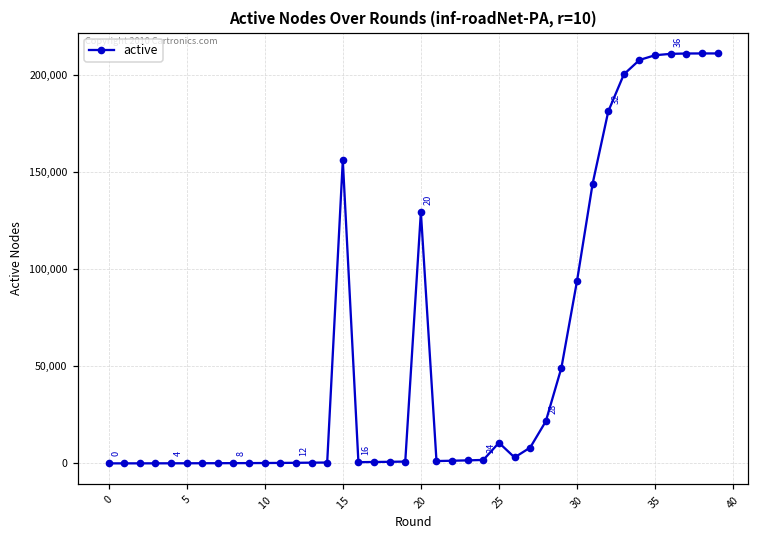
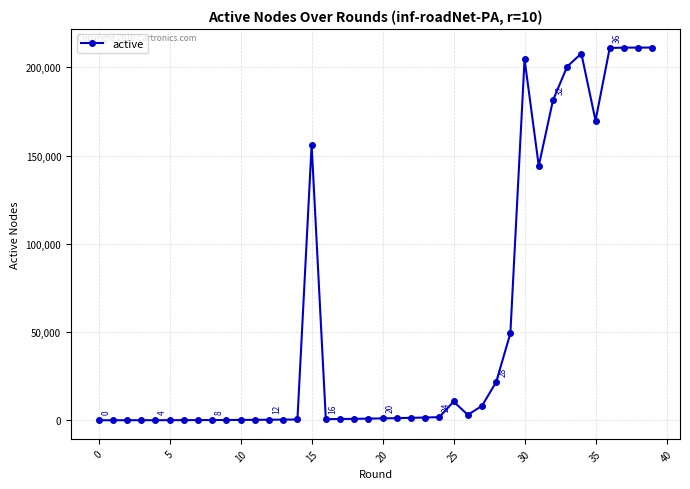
  {
    "10": "0",
    "15": "156,000",
-   "20": "129,000",
-   "30": "94,000",
-   "35": "210,000"
+   "20": "1,000",
+   "30": "205,000",
+   "35": "170,000"
  }
